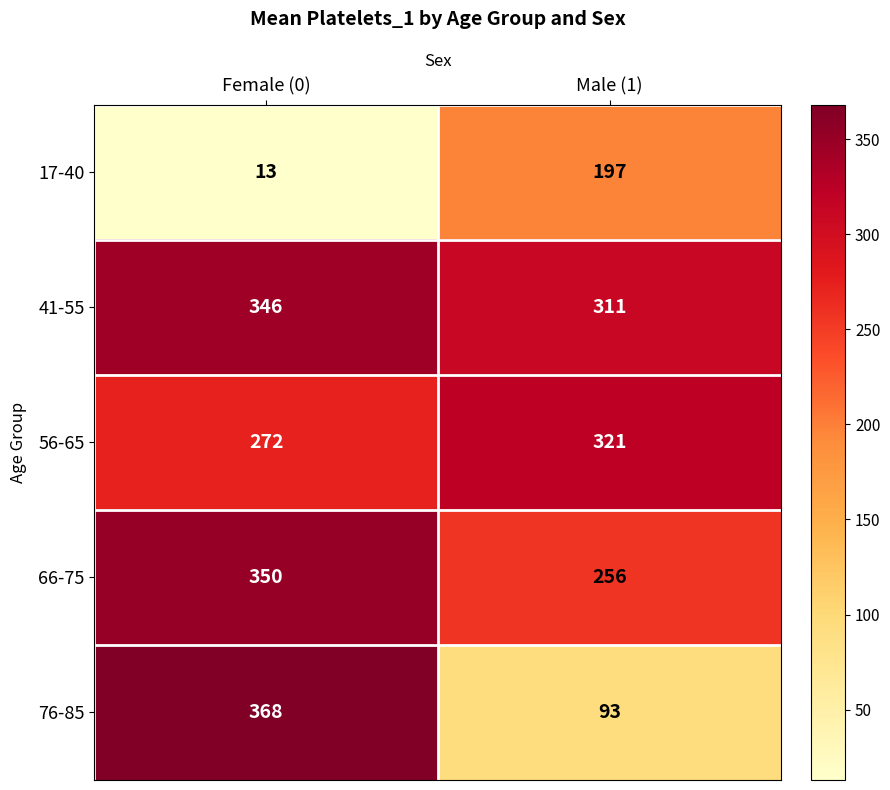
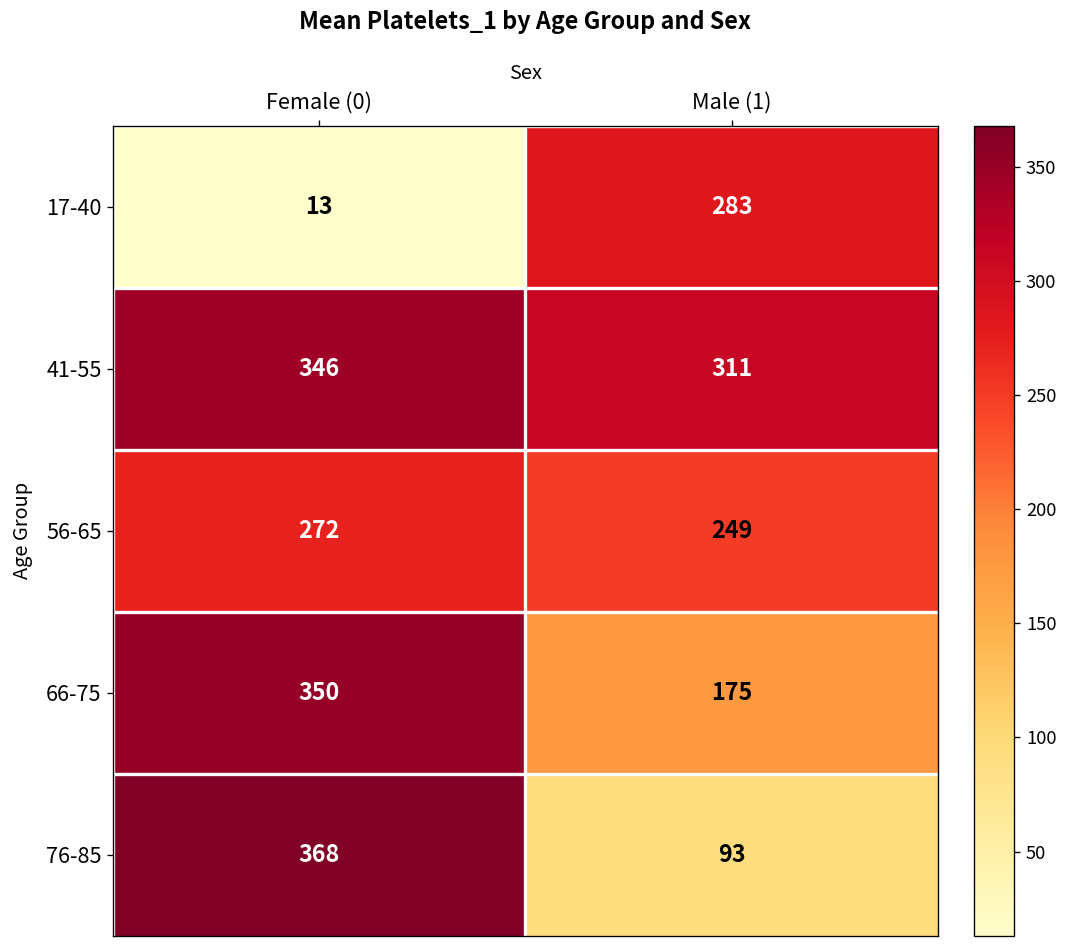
  {
    "17-40": {
      "Female (0)": 13,
-     "Male (1)": 197
+     "Male (1)": 283
    },
    "41-55": {
      "Female (0)": 346,
      "Male (1)": 311
    },
    "56-65": {
      "Female (0)": 272,
-     "Male (1)": 321
+     "Male (1)": 249
    },
    "66-75": {
      "Female (0)": 350,
-     "Male (1)": 256
+     "Male (1)": 175
    },
    "76-85": {
      "Female (0)": 368,
      "Male (1)": 93
    }
  }
